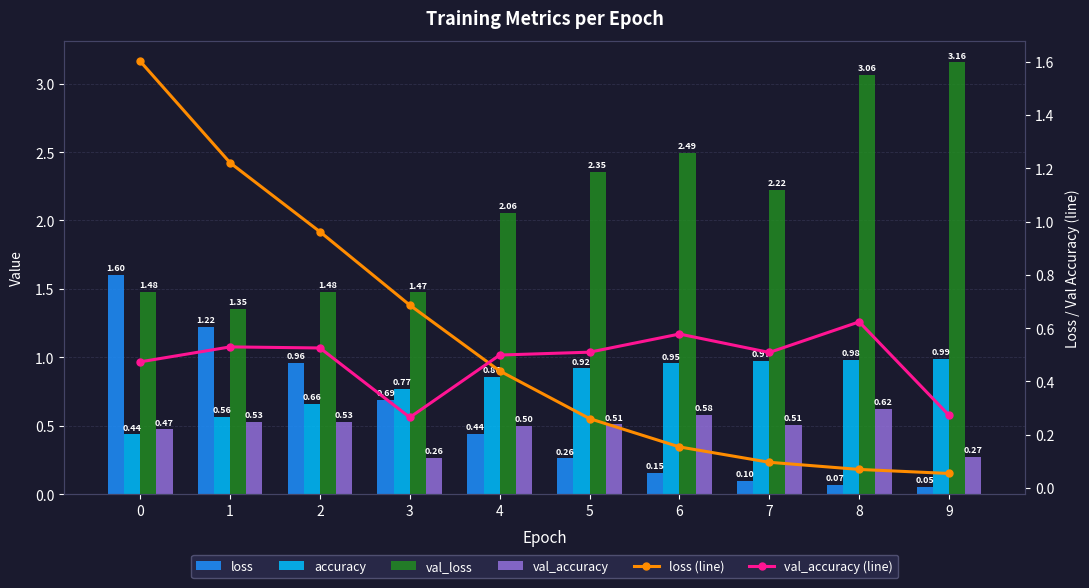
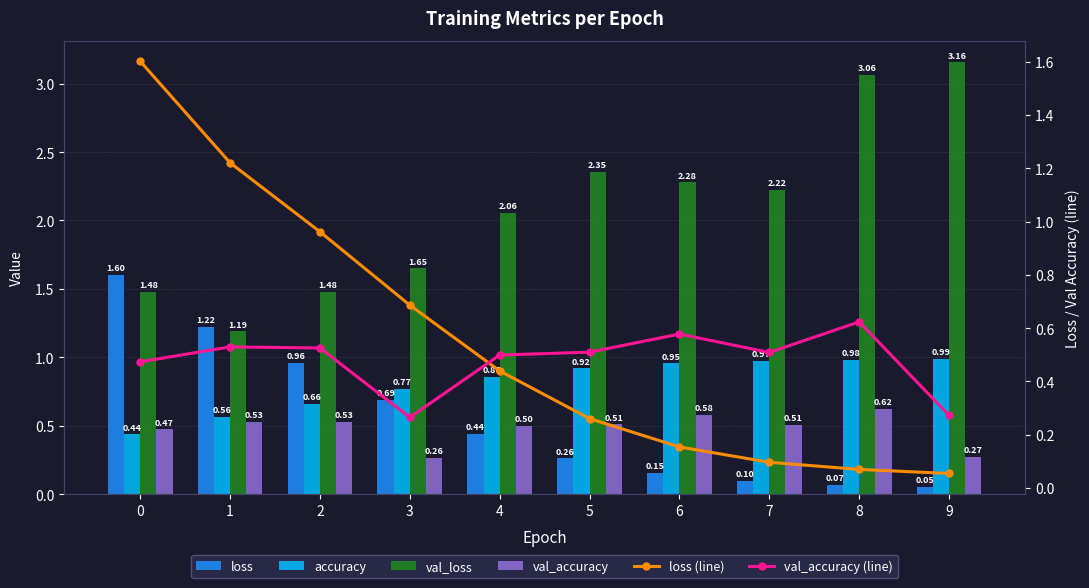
  {
    "val_loss": {
      "0": 1.48,
-     "1": 1.35,
+     "1": 1.19,
      "2": 1.48,
-     "3": 1.47,
+     "3": 1.65,
      "4": 2.06,
      "5": 2.35,
-     "6": 2.49,
+     "6": 2.28,
      "7": 2.22,
      "8": 3.06,
      "9": 3.16
    },
    "val_accuracy": {
      "0": 0.47,
      "1": 0.53,
      "2": 0.53,
      "3": 0.26,
      "4": 0.50,
      "5": 0.51,
      "6": 0.58,
      "7": 0.51,
      "8": 0.62,
      "9": 0.27
    }
  }
